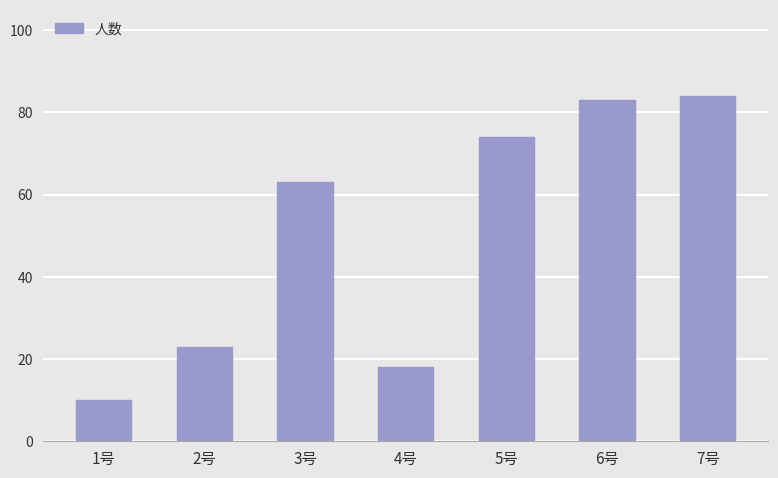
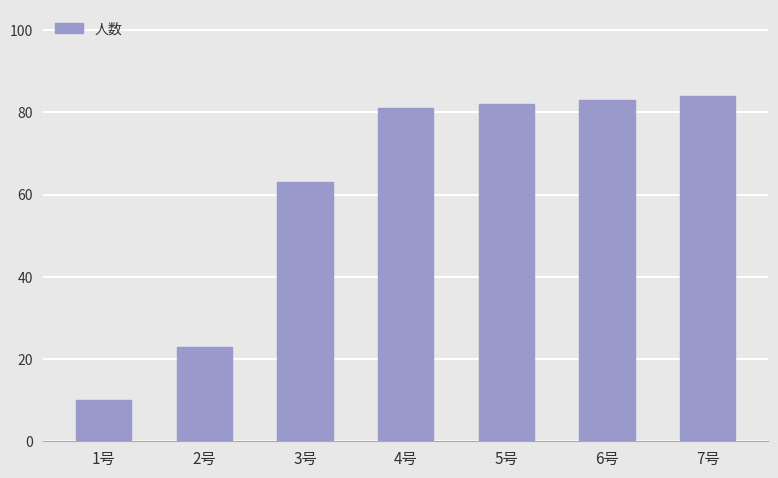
  {
    "1号": 10,
    "2号": 23,
    "3号": 63,
-   "4号": 18,
-   "5号": 74,
+   "4号": 81,
+   "5号": 82,
    "6号": 83,
    "7号": 84
  }
